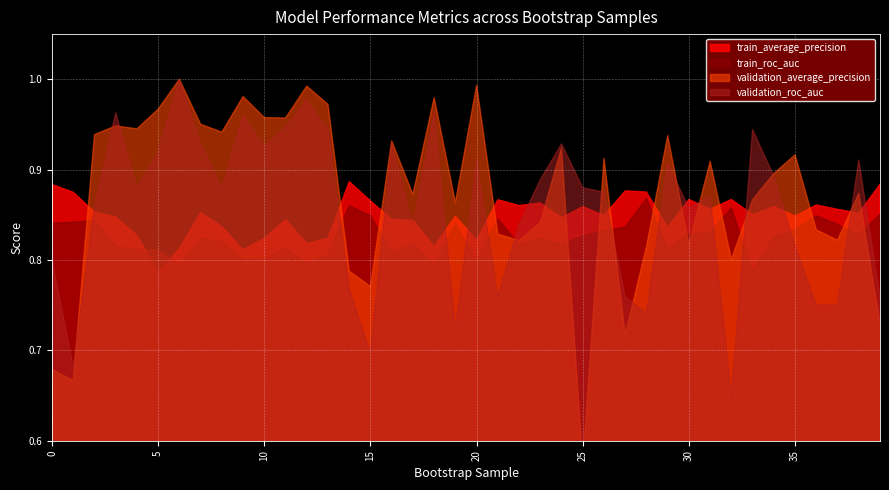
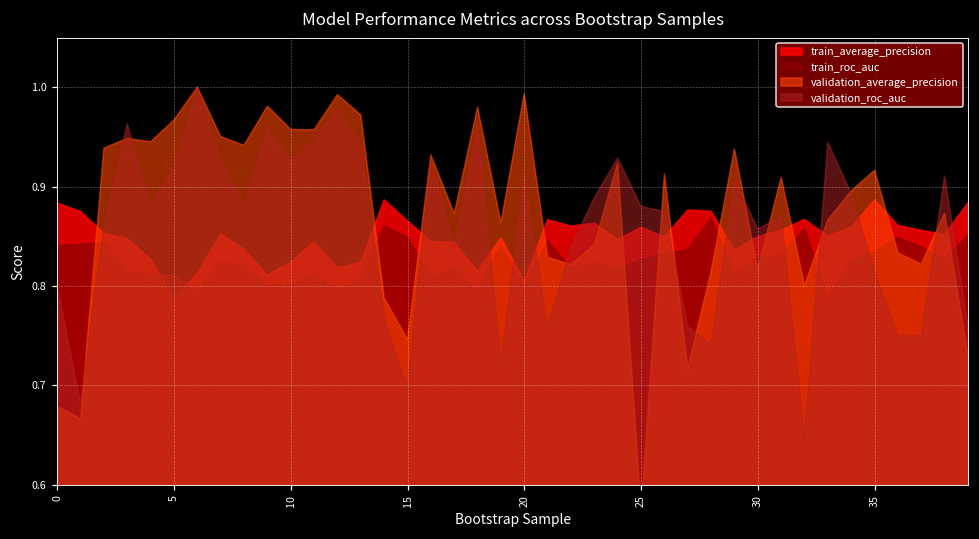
  {
    "train_average_precision": {
      "0": 0.88,
      "5": 0.79,
      "10": 0.82,
      "15": 0.87,
-     "20": 0.82,
+     "20": 0.80,
      "25": 0.86,
-     "30": 0.87,
-     "35": 0.85
+     "30": 0.85,
+     "35": 0.89
    },
    "validation_average_precision": {
      "0": 0.68,
      "5": 0.97,
      "10": 0.96,
-     "15": 0.77,
+     "15": 0.75,
      "20": 0.99,
      "30": 0.82,
      "35": 0.92
    }
  }
